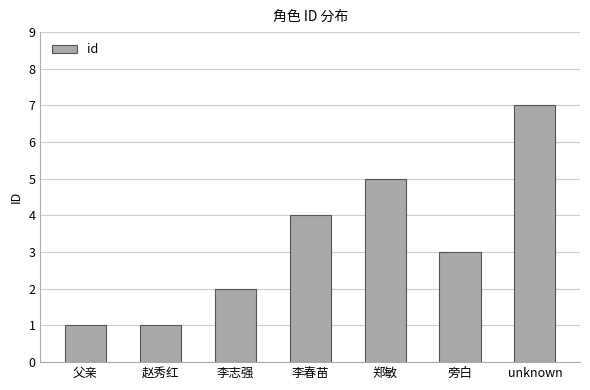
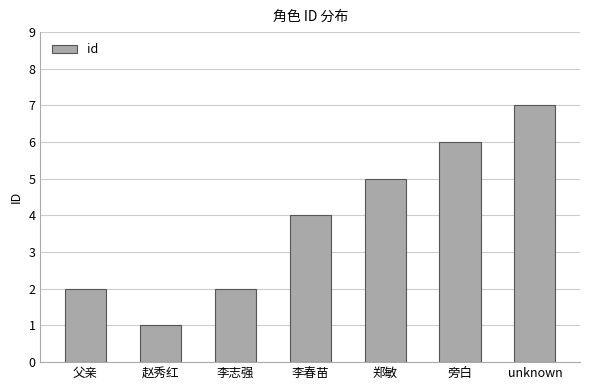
  {
-   "父亲": 1,
+   "父亲": 2,
    "赵秀红": 1,
    "李志强": 2,
    "李春苗": 4,
    "郑敏": 5,
-   "旁白": 3,
+   "旁白": 6,
    "unknown": 7
  }
